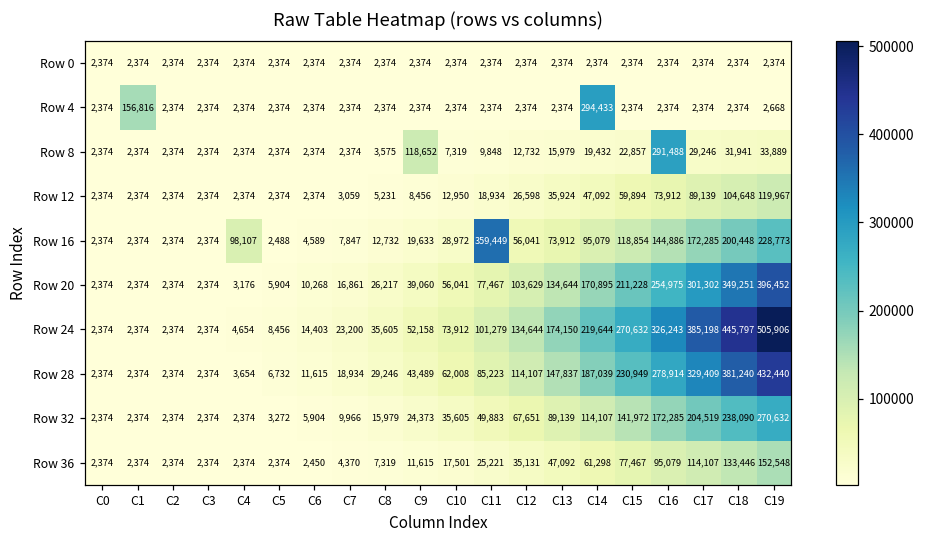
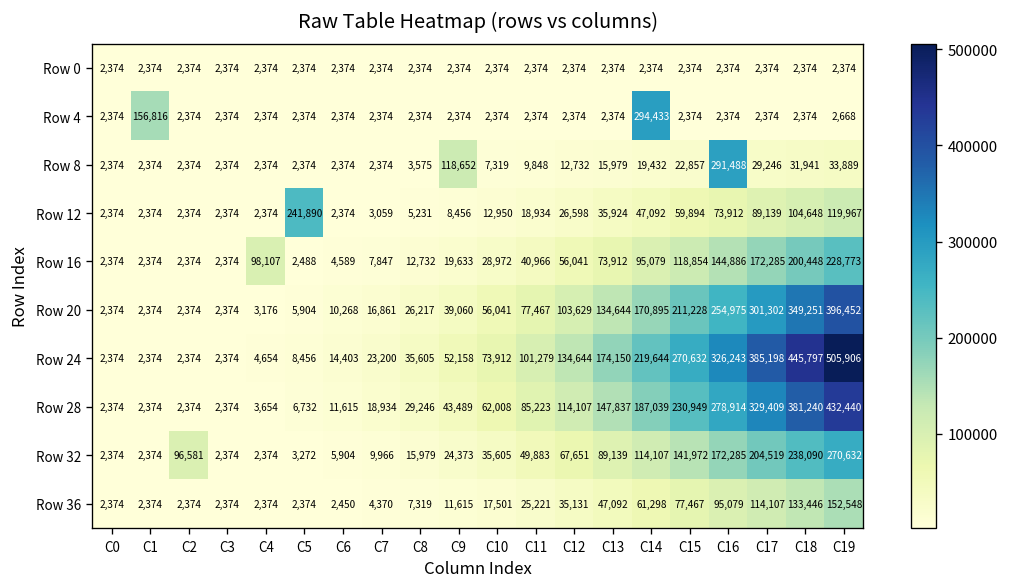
  {
    "Row 0": {
      "C0": "2,374",
      "C1": "2,374",
      "C2": "2,374",
      "C3": "2,374",
      "C4": "2,374",
      "C5": "2,374",
      "C6": "2,374",
      "C7": "2,374",
      "C8": "2,374",
      "C9": "2,374",
      "C10": "2,374",
      "C11": "2,374",
      "C12": "2,374",
      "C13": "2,374",
      "C14": "2,374",
      "C15": "2,374",
      "C16": "2,374",
      "C17": "2,374",
      "C18": "2,374",
      "C19": "2,374"
    },
    "Row 4": {
      "C0": "2,374",
      "C1": "156,816",
      "C2": "2,374",
      "C3": "2,374",
      "C4": "2,374",
      "C5": "2,374",
      "C6": "2,374",
      "C7": "2,374",
      "C8": "2,374",
      "C9": "2,374",
      "C10": "2,374",
      "C11": "2,374",
      "C12": "2,374",
      "C13": "2,374",
      "C14": "294,433",
      "C15": "2,374",
      "C16": "2,374",
      "C17": "2,374",
      "C18": "2,374",
      "C19": "2,668"
    },
    "Row 8": {
      "C0": "2,374",
      "C1": "2,374",
      "C2": "2,374",
      "C3": "2,374",
      "C4": "2,374",
      "C5": "2,374",
      "C6": "2,374",
      "C7": "2,374",
      "C8": "3,575",
      "C9": "118,652",
      "C10": "7,319",
      "C11": "9,848",
      "C12": "12,732",
      "C13": "15,979",
      "C14": "19,432",
      "C15": "22,857",
      "C16": "291,488",
      "C17": "29,246",
      "C18": "31,941",
      "C19": "33,889"
    },
    "Row 12": {
      "C0": "2,374",
      "C1": "2,374",
      "C2": "2,374",
      "C3": "2,374",
      "C4": "2,374",
-     "C5": "2,374",
+     "C5": "241,890",
      "C6": "2,374",
      "C7": "3,059",
      "C8": "5,231",
      "C9": "8,456",
      "C10": "12,950",
      "C11": "18,934",
      "C12": "26,598",
      "C13": "35,924",
      "C14": "47,092",
      "C15": "59,894",
      "C16": "73,912",
      "C17": "89,139",
      "C18": "104,648",
      "C19": "119,967"
    },
    "Row 16": {
      "C0": "2,374",
      "C1": "2,374",
      "C2": "2,374",
      "C3": "2,374",
      "C4": "98,107",
      "C5": "2,488",
      "C6": "4,589",
      "C7": "7,847",
      "C8": "12,732",
      "C9": "19,633",
      "C10": "28,972",
-     "C11": "359,449",
+     "C11": "40,966",
      "C12": "56,041",
      "C13": "73,912",
      "C14": "95,079",
      "C15": "118,854",
      "C16": "144,886",
      "C17": "172,285",
      "C18": "200,448",
      "C19": "228,773"
    },
    "Row 20": {
      "C0": "2,374",
      "C1": "2,374",
      "C2": "2,374",
      "C3": "2,374",
      "C4": "3,176",
      "C5": "5,904",
      "C6": "10,268",
      "C7": "16,861",
      "C8": "26,217",
      "C9": "39,060",
      "C10": "56,041",
      "C11": "77,467",
      "C12": "103,629",
      "C13": "134,644",
      "C14": "170,895",
      "C15": "211,228",
      "C16": "254,975",
      "C17": "301,302",
      "C18": "349,251",
      "C19": "396,452"
    },
    "Row 24": {
      "C0": "2,374",
      "C1": "2,374",
      "C2": "2,374",
      "C3": "2,374",
      "C4": "4,654",
      "C5": "8,456",
      "C6": "14,403",
      "C7": "23,200",
      "C8": "35,605",
      "C9": "52,158",
      "C10": "73,912",
      "C11": "101,279",
      "C12": "134,644",
      "C13": "174,150",
      "C14": "219,644",
      "C15": "270,632",
      "C16": "326,243",
      "C17": "385,198",
      "C18": "445,797",
      "C19": "505,906"
    },
    "Row 28": {
      "C0": "2,374",
      "C1": "2,374",
      "C2": "2,374",
      "C3": "2,374",
      "C4": "3,654",
      "C5": "6,732",
      "C6": "11,615",
      "C7": "18,934",
      "C8": "29,246",
      "C9": "43,489",
      "C10": "62,008",
      "C11": "85,223",
      "C12": "114,107",
      "C13": "147,837",
      "C14": "187,039",
      "C15": "230,949",
      "C16": "278,914",
      "C17": "329,409",
      "C18": "381,240",
      "C19": "432,440"
    },
    "Row 32": {
      "C0": "2,374",
      "C1": "2,374",
-     "C2": "2,374",
+     "C2": "96,581",
      "C3": "2,374",
      "C4": "2,374",
      "C5": "3,272",
      "C6": "5,904",
      "C7": "9,966",
      "C8": "15,979",
      "C9": "24,373",
      "C10": "35,605",
      "C11": "49,883",
      "C12": "67,651",
      "C13": "89,139",
      "C14": "114,107",
      "C15": "141,972",
      "C16": "172,285",
      "C17": "204,519",
      "C18": "238,090",
      "C19": "270,632"
    },
    "Row 36": {
      "C0": "2,374",
      "C1": "2,374",
      "C2": "2,374",
      "C3": "2,374",
      "C4": "2,374",
      "C5": "2,374",
      "C6": "2,450",
      "C7": "4,370",
      "C8": "7,319",
      "C9": "11,615",
      "C10": "17,501",
      "C11": "25,221",
      "C12": "35,131",
      "C13": "47,092",
      "C14": "61,298",
      "C15": "77,467",
      "C16": "95,079",
      "C17": "114,107",
      "C18": "133,446",
      "C19": "152,548"
    }
  }
